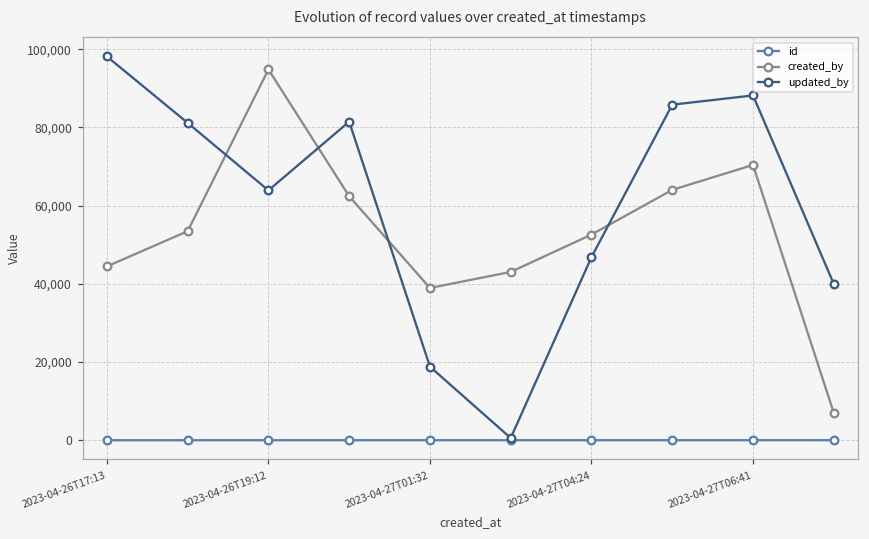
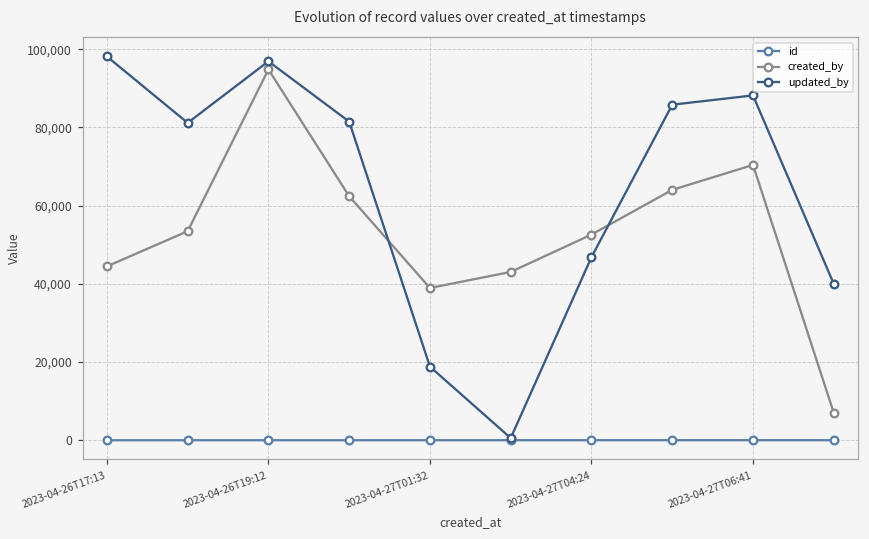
  {
    "updated_by": {
      "2023-04-26T17:13": "98,000",
-     "2023-04-26T19:12": "64,000",
+     "2023-04-26T19:12": "97,000",
      "2023-04-27T01:32": "19,000",
      "2023-04-27T04:24": "47,000",
      "2023-04-27T06:41": "88,000"
    }
  }
